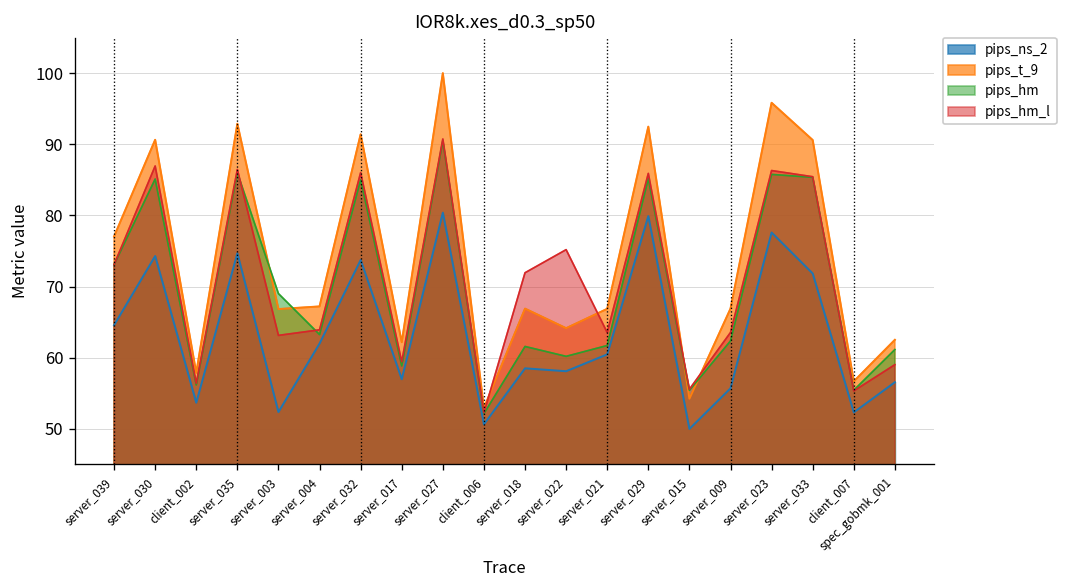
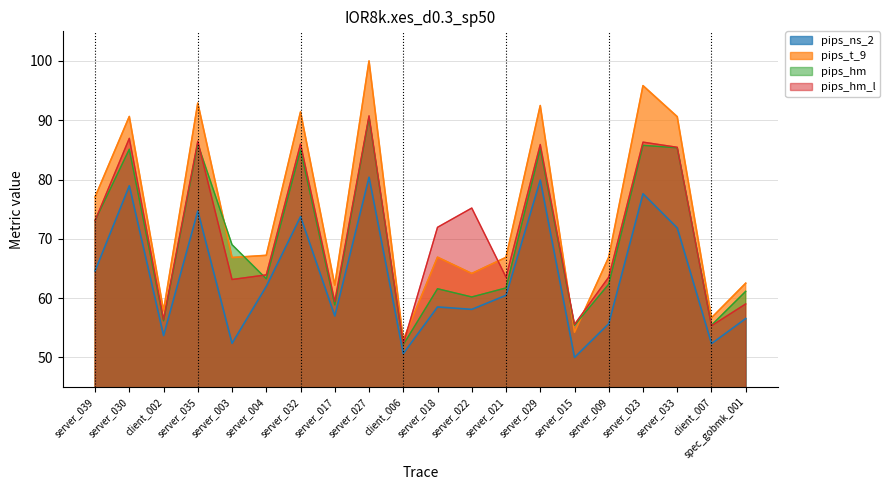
  {
    "pips_ns_2": {
      "server_039": 65,
-     "server_030": 74,
+     "server_030": 79,
      "client_002": 54,
      "server_035": 75,
      "server_003": 52,
      "server_004": 62,
      "server_032": 74,
      "server_017": 57,
      "server_027": 80,
      "client_006": 51,
      "server_018": 59,
      "server_022": 58,
      "server_021": 60,
      "server_029": 80,
      "server_015": 50,
      "server_009": 56,
      "server_023": 78,
      "server_033": 72,
      "client_007": 52,
      "spec_gobmk_001": 57
    },
    "pips_t_9": {
      "server_039": 77,
      "server_030": 91,
      "client_002": 58,
      "server_035": 93,
      "server_003": 67,
      "server_004": 67,
      "server_032": 91,
      "server_017": 62,
      "server_027": 100,
      "client_006": 53,
      "server_018": 67,
      "server_022": 64,
      "server_021": 67,
      "server_029": 92,
      "server_015": 54,
      "server_009": 67,
      "server_023": 96,
      "server_033": 91,
      "client_007": 57,
      "spec_gobmk_001": 63
    },
    "pips_hm": {
      "server_030": 85,
      "server_035": 86,
      "server_003": 69,
      "server_004": 63,
      "server_032": 85,
      "server_017": 59,
      "server_018": 62,
      "server_022": 60,
      "server_021": 62,
      "server_029": 85,
      "server_009": 62,
      "server_023": 86,
      "spec_gobmk_001": 61
    },
    "pips_hm_l": {
      "server_030": 87,
      "server_035": 86,
      "server_003": 63,
      "server_004": 64,
      "server_032": 86,
      "server_017": 59,
      "server_018": 72,
      "server_022": 75,
      "server_021": 64,
      "server_029": 86,
      "server_009": 64,
      "server_023": 86,
      "spec_gobmk_001": 59
    }
  }
